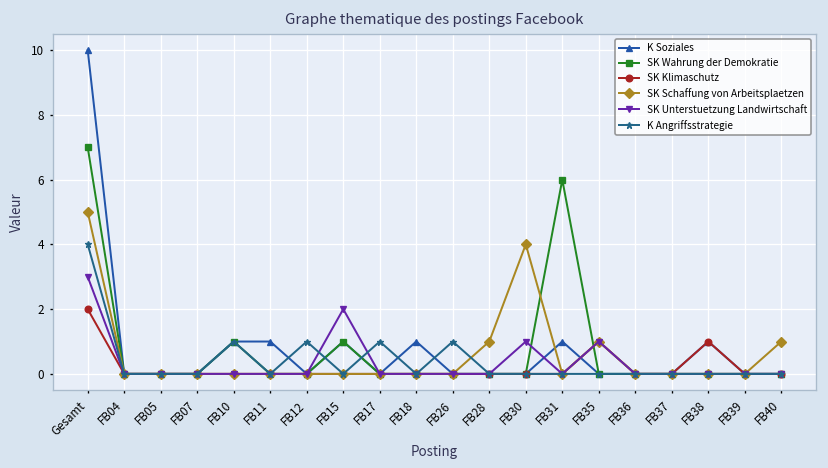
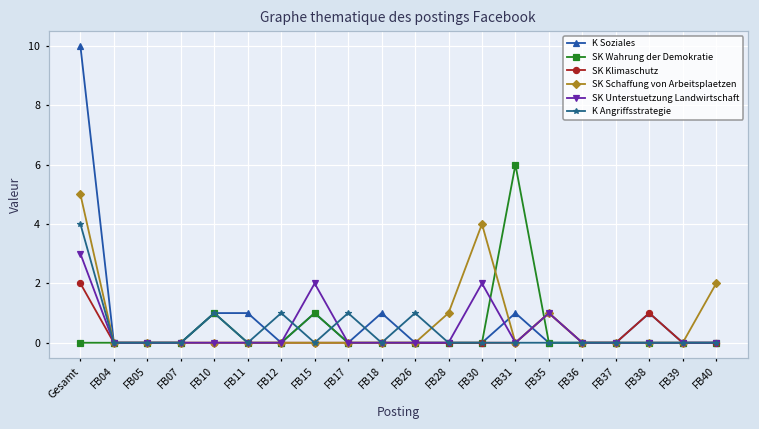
  {
    "SK Wahrung der Demokratie": {
-     "Gesamt": 7,
+     "Gesamt": 0,
      "FB31": 6
    },
    "SK Klimaschutz": {
      "Gesamt": 2
    },
    "SK Schaffung von Arbeitsplaetzen": {
      "Gesamt": 5,
      "FB28": 1,
      "FB30": 4,
-     "FB40": 1
+     "FB40": 2
    },
    "SK Unterstuetzung Landwirtschaft": {
      "Gesamt": 3,
      "FB15": 2,
-     "FB30": 1
+     "FB30": 2
    }
  }
